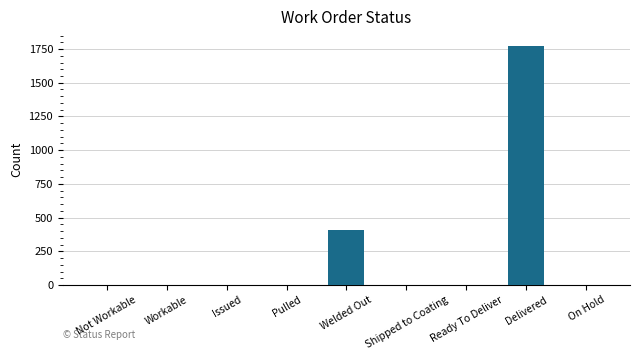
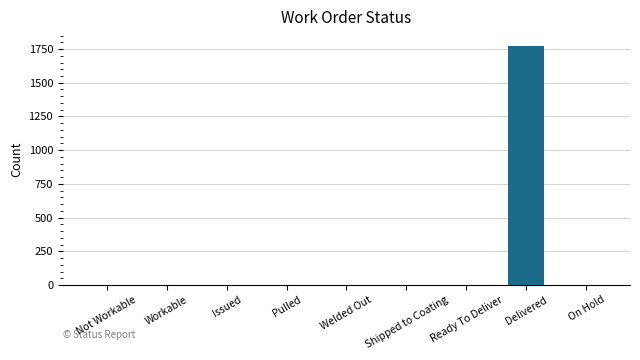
  {
    "Not Workable": 0,
    "Workable": 0,
    "Issued": 0,
    "Pulled": 0,
-   "Welded Out": 410,
+   "Welded Out": 0,
    "Shipped to Coating": 0,
    "Ready To Deliver": 0,
    "Delivered": 1770,
    "On Hold": 0
  }
